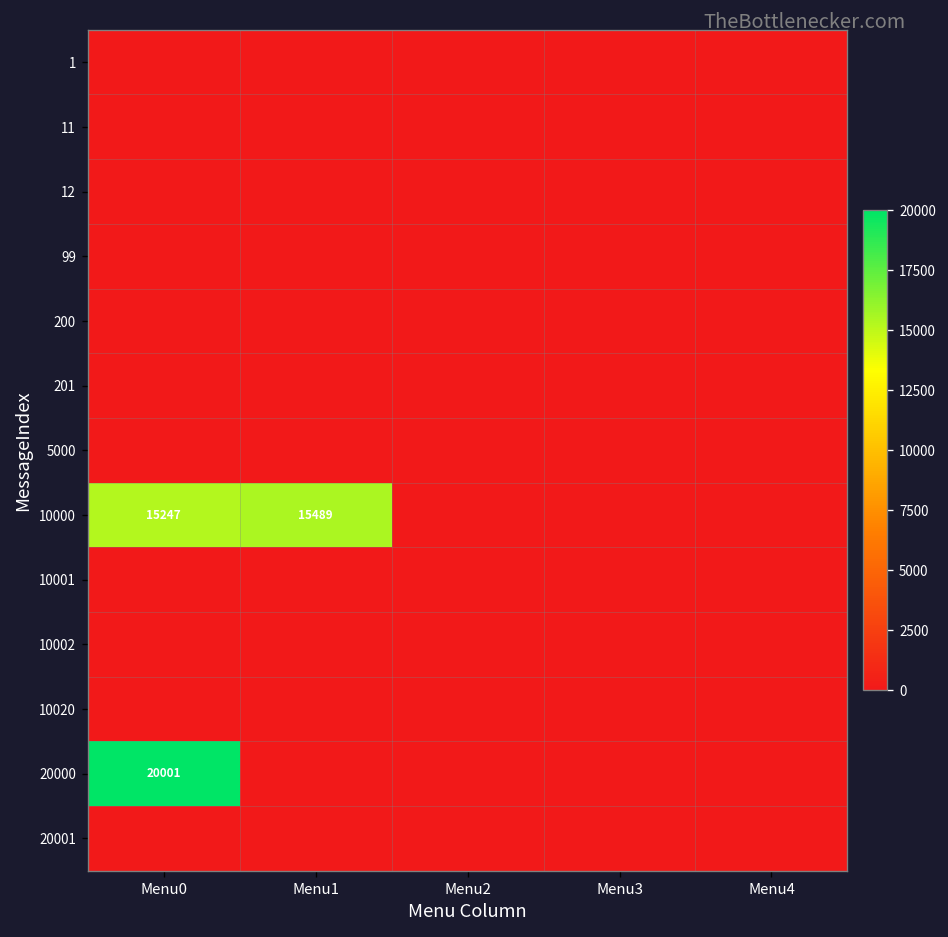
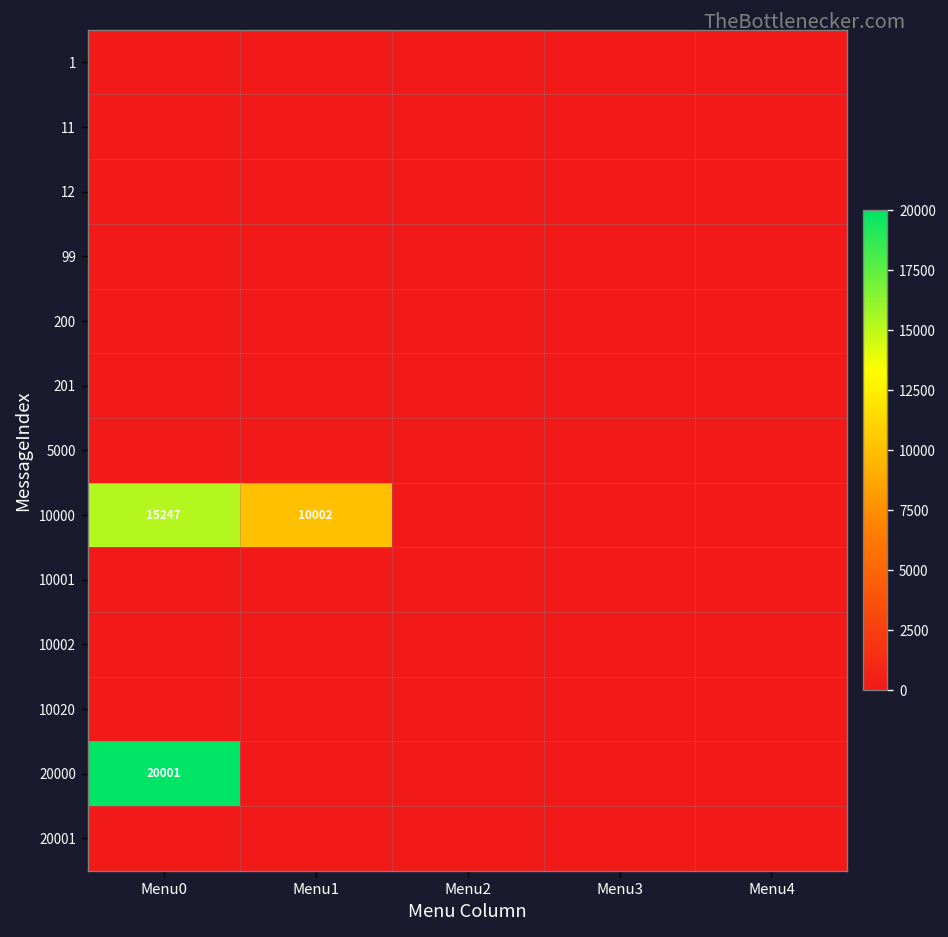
  {
    "10000": {
      "Menu0": 15247,
-     "Menu1": 15489
+     "Menu1": 10002
    },
    "20000": {
      "Menu0": 20001
    }
  }
